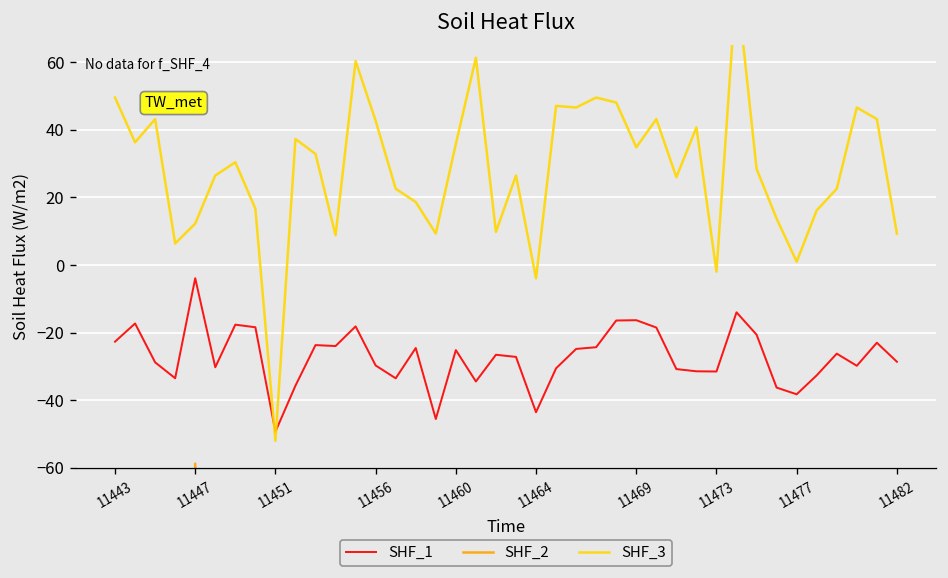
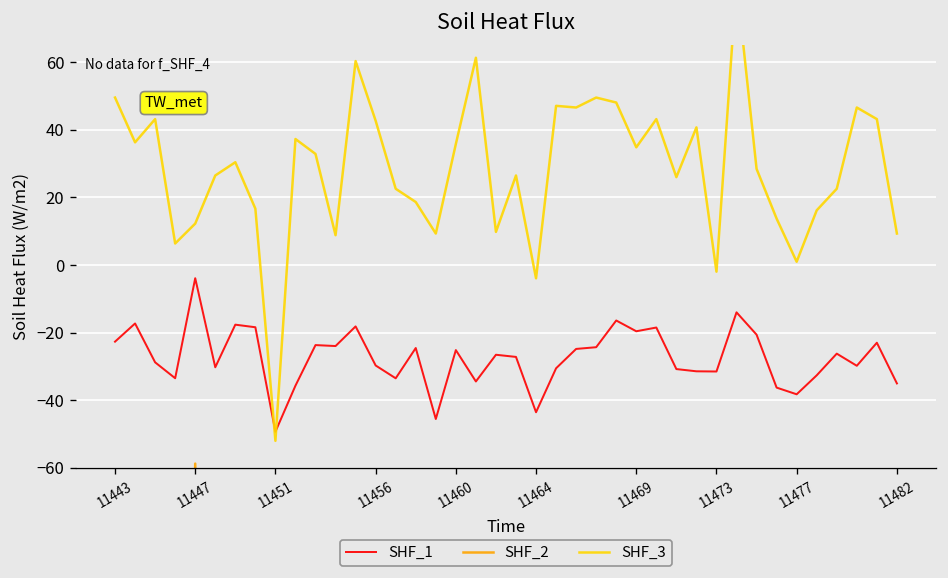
  {
    "SHF_1": {
      "11443": -23,
      "11447": -4,
      "11451": -49,
      "11456": -30,
      "11460": -25,
      "11464": -44,
-     "11469": -16,
+     "11469": -20,
      "11473": -31,
      "11477": -38,
-     "11482": -29
+     "11482": -35
    }
  }
